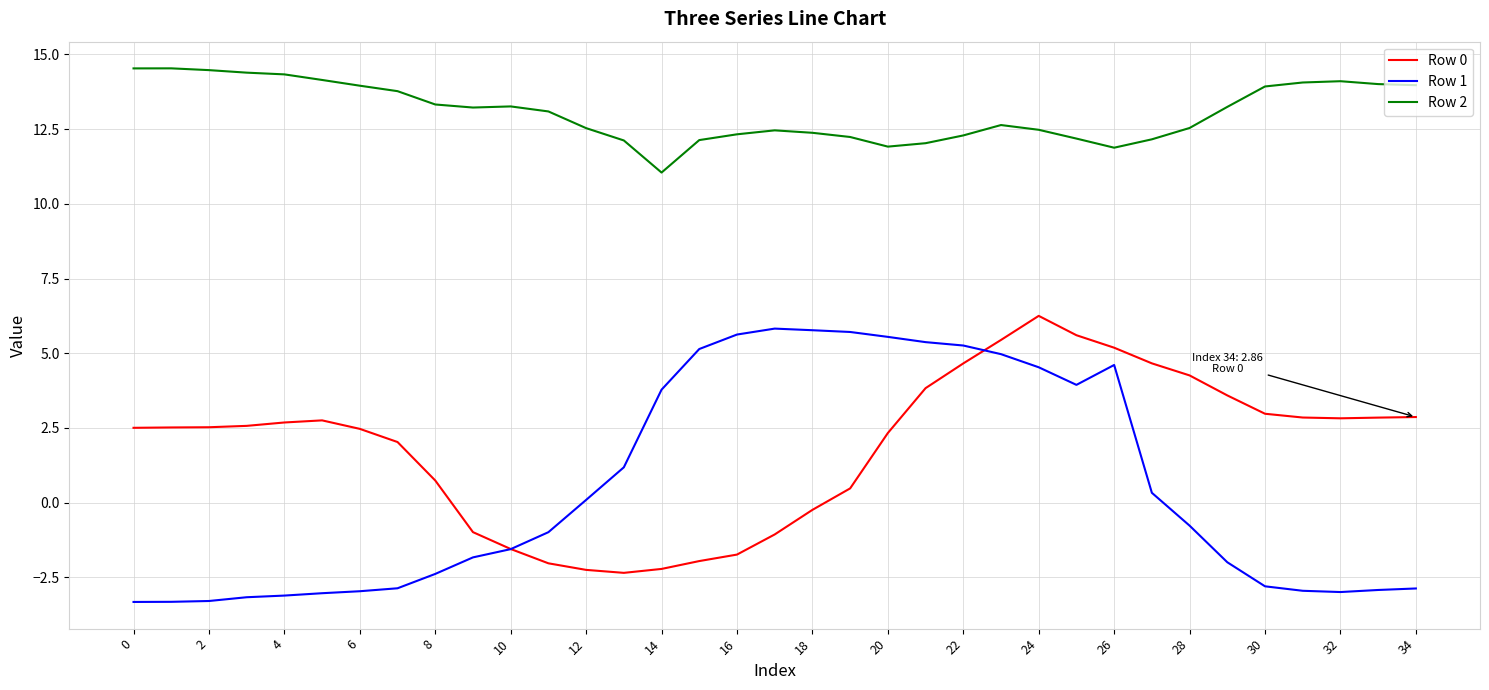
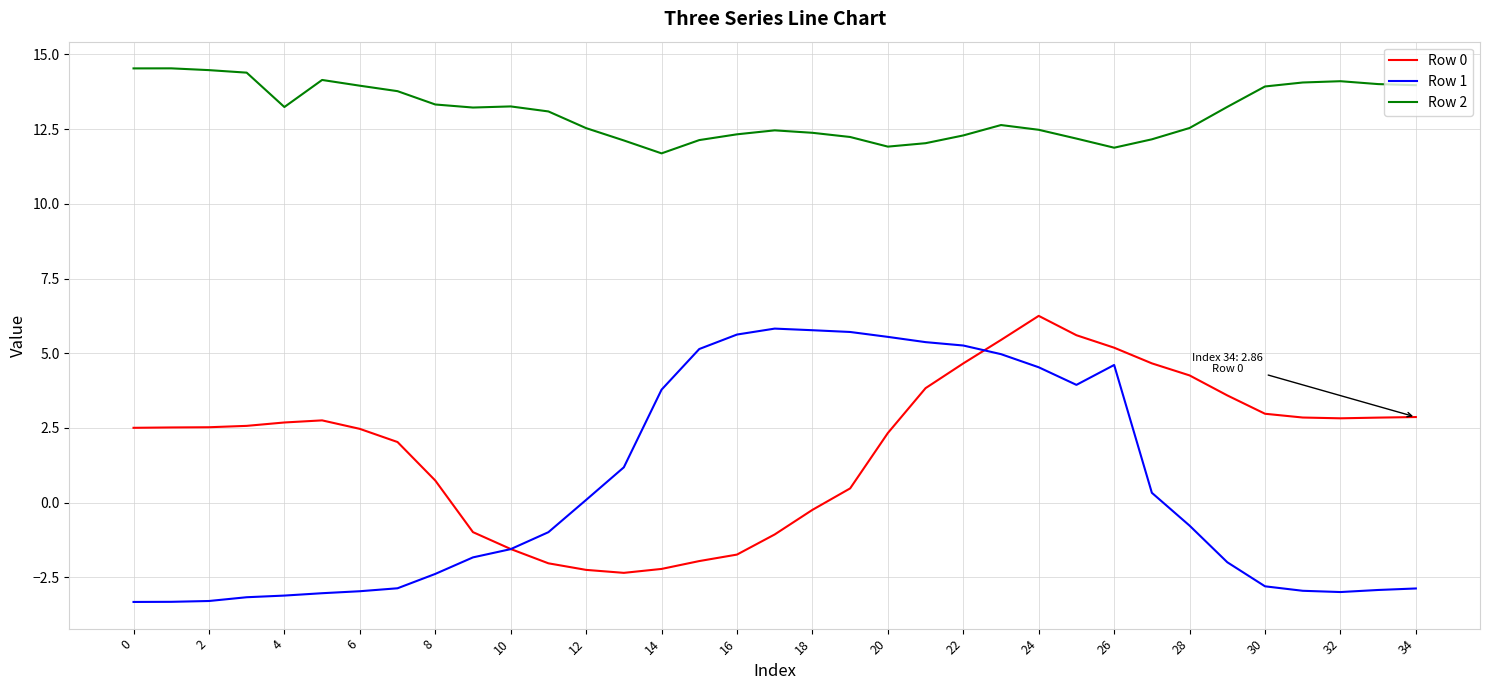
  {
    "Row 0": {
      "0": 2.5,
      "2": 2.5,
      "4": 2.7,
      "6": 2.5,
      "8": 0.7,
      "12": -2.3,
      "14": -2.2,
      "16": -1.7,
      "18": -0.2,
      "20": 2.3,
      "22": 4.7,
      "24": 6.2,
      "26": 5.2,
      "28": 4.3,
      "32": 2.8,
      "34": 2.9
    },
    "Row 1": {
      "0": -3.3,
      "2": -3.3,
      "4": -3.1,
      "6": -3.0,
      "8": -2.4,
      "12": 0.1,
      "14": 3.8,
      "16": 5.6,
      "18": 5.8,
      "20": 5.5,
      "22": 5.3,
      "24": 4.5,
      "26": 4.6,
      "28": -0.8,
      "30": -2.8,
      "32": -3.0,
      "34": -2.9
    },
    "Row 2": {
      "0": 14.5,
      "2": 14.5,
-     "4": 14.3,
+     "4": 13.2,
      "6": 14.0,
      "8": 13.3,
      "10": 13.3,
      "12": 12.5,
-     "14": 11.0,
+     "14": 11.7,
      "16": 12.3,
      "18": 12.4,
      "20": 11.9,
      "22": 12.3,
      "24": 12.5,
      "26": 11.9,
      "28": 12.5,
      "30": 13.9,
      "32": 14.1
    }
  }
